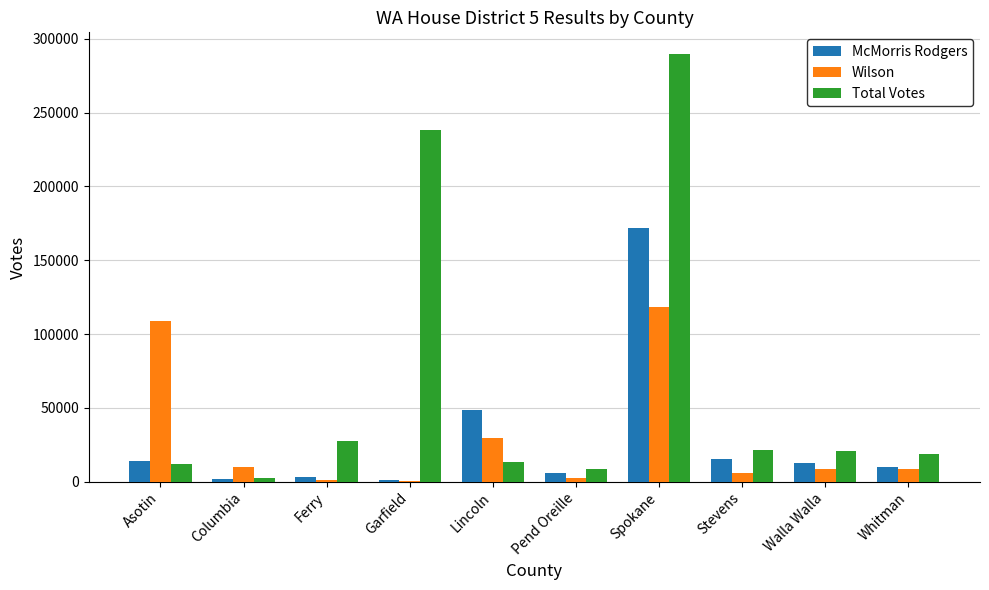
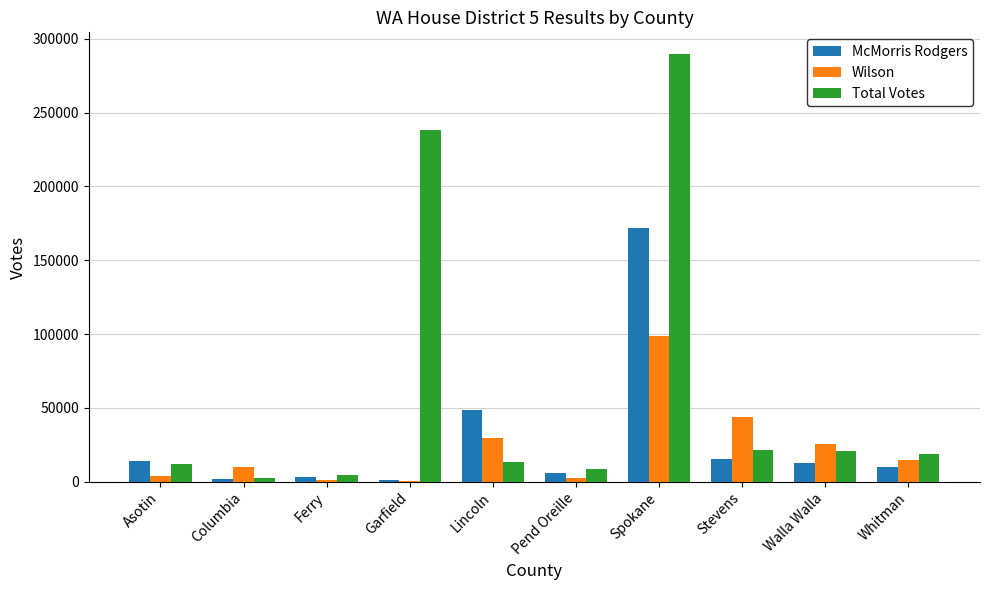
  {
    "McMorris Rodgers": {
      "Asotin": 14000,
      "Columbia": 2000,
      "Ferry": 3000,
      "Lincoln": 49000,
      "Pend Oreille": 6000,
      "Spokane": 172000,
      "Stevens": 16000,
      "Walla Walla": 12000,
      "Whitman": 10000
    },
    "Wilson": {
-     "Asotin": 109000,
+     "Asotin": 4000,
      "Columbia": 10000,
      "Lincoln": 30000,
      "Pend Oreille": 2000,
-     "Spokane": 118000,
-     "Stevens": 6000,
-     "Walla Walla": 9000,
-     "Whitman": 9000
+     "Spokane": 99000,
+     "Stevens": 44000,
+     "Walla Walla": 26000,
+     "Whitman": 15000
    },
    "Total Votes": {
      "Asotin": 12000,
      "Columbia": 2000,
-     "Ferry": 27000,
+     "Ferry": 4000,
      "Garfield": 238000,
      "Lincoln": 13000,
      "Pend Oreille": 8000,
      "Spokane": 290000,
      "Stevens": 21000,
      "Walla Walla": 21000,
      "Whitman": 19000
    }
  }
